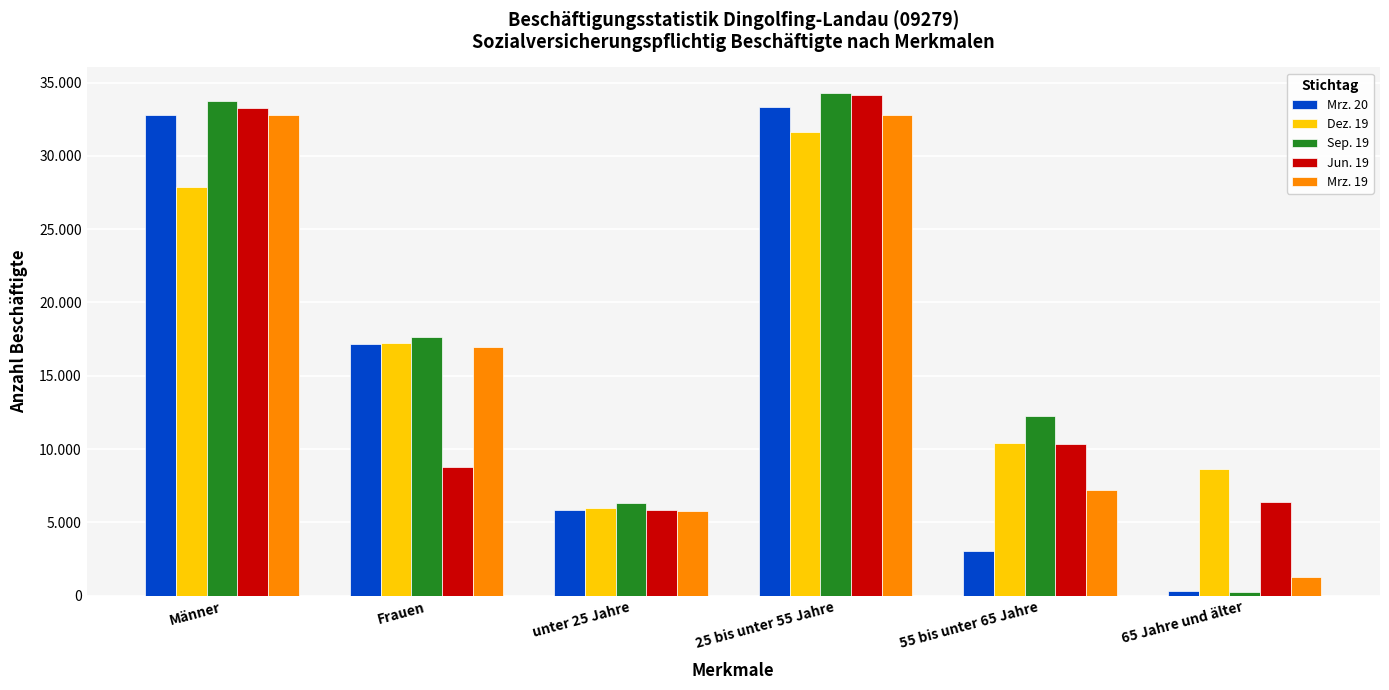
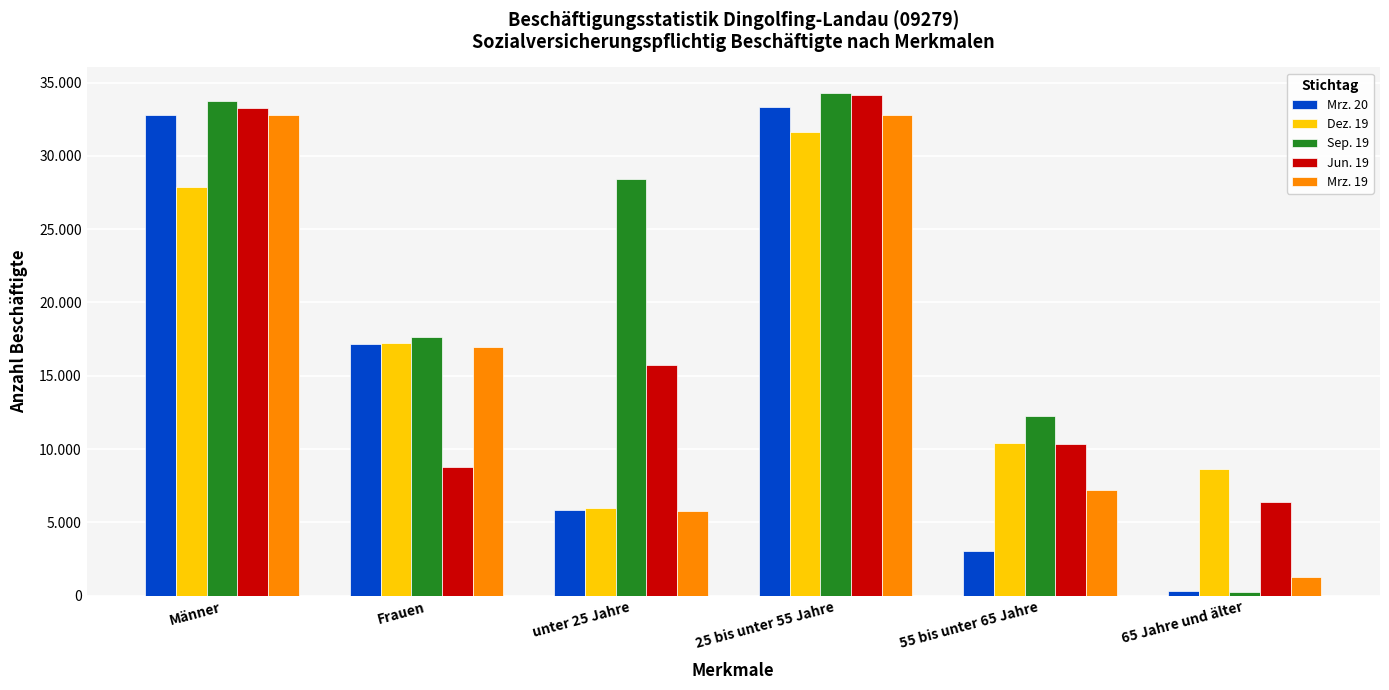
  {
    "Mrz. 20": {
      "Männer": 32.8,
      "Frauen": 17.2,
      "unter 25 Jahre": 5.8,
      "25 bis unter 55 Jahre": 33.4,
      "55 bis unter 65 Jahre": 3.0,
      "65 Jahre und älter": 0.3
    },
    "Dez. 19": {
      "Männer": 27.8,
      "Frauen": 17.2,
      "unter 25 Jahre": 6.0,
      "25 bis unter 55 Jahre": 31.7,
      "55 bis unter 65 Jahre": 10.4,
      "65 Jahre und älter": 8.6
    },
    "Sep. 19": {
      "Männer": 33.8,
      "Frauen": 17.7,
-     "unter 25 Jahre": 6.3,
+     "unter 25 Jahre": 28.5,
      "25 bis unter 55 Jahre": 34.3,
      "55 bis unter 65 Jahre": 12.2,
      "65 Jahre und älter": 0.3
    },
    "Jun. 19": {
      "Männer": 33.3,
      "Frauen": 8.8,
-     "unter 25 Jahre": 5.8,
+     "unter 25 Jahre": 15.7,
      "25 bis unter 55 Jahre": 34.2,
      "55 bis unter 65 Jahre": 10.3,
      "65 Jahre und älter": 6.4
    },
    "Mrz. 19": {
      "Männer": 32.8,
      "Frauen": 16.9,
      "unter 25 Jahre": 5.8,
      "25 bis unter 55 Jahre": 32.8,
      "55 bis unter 65 Jahre": 7.2,
      "65 Jahre und älter": 1.2
    }
  }
